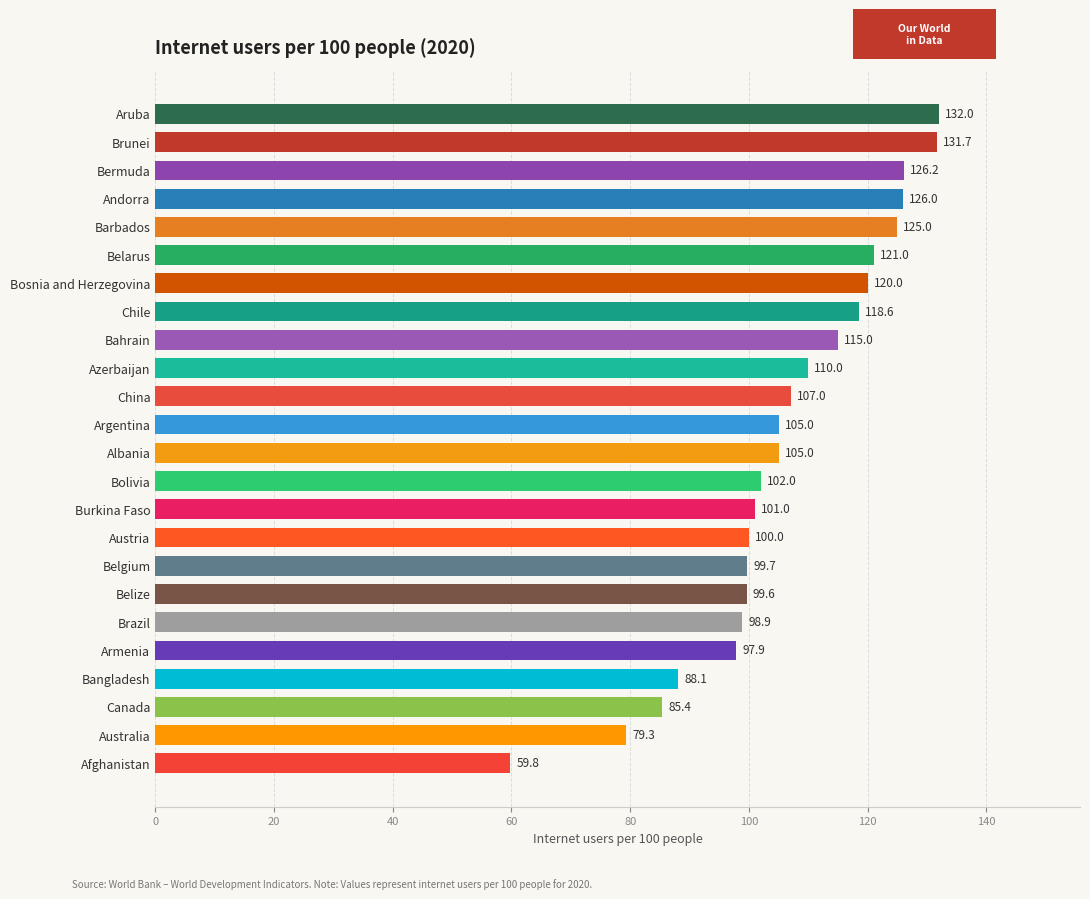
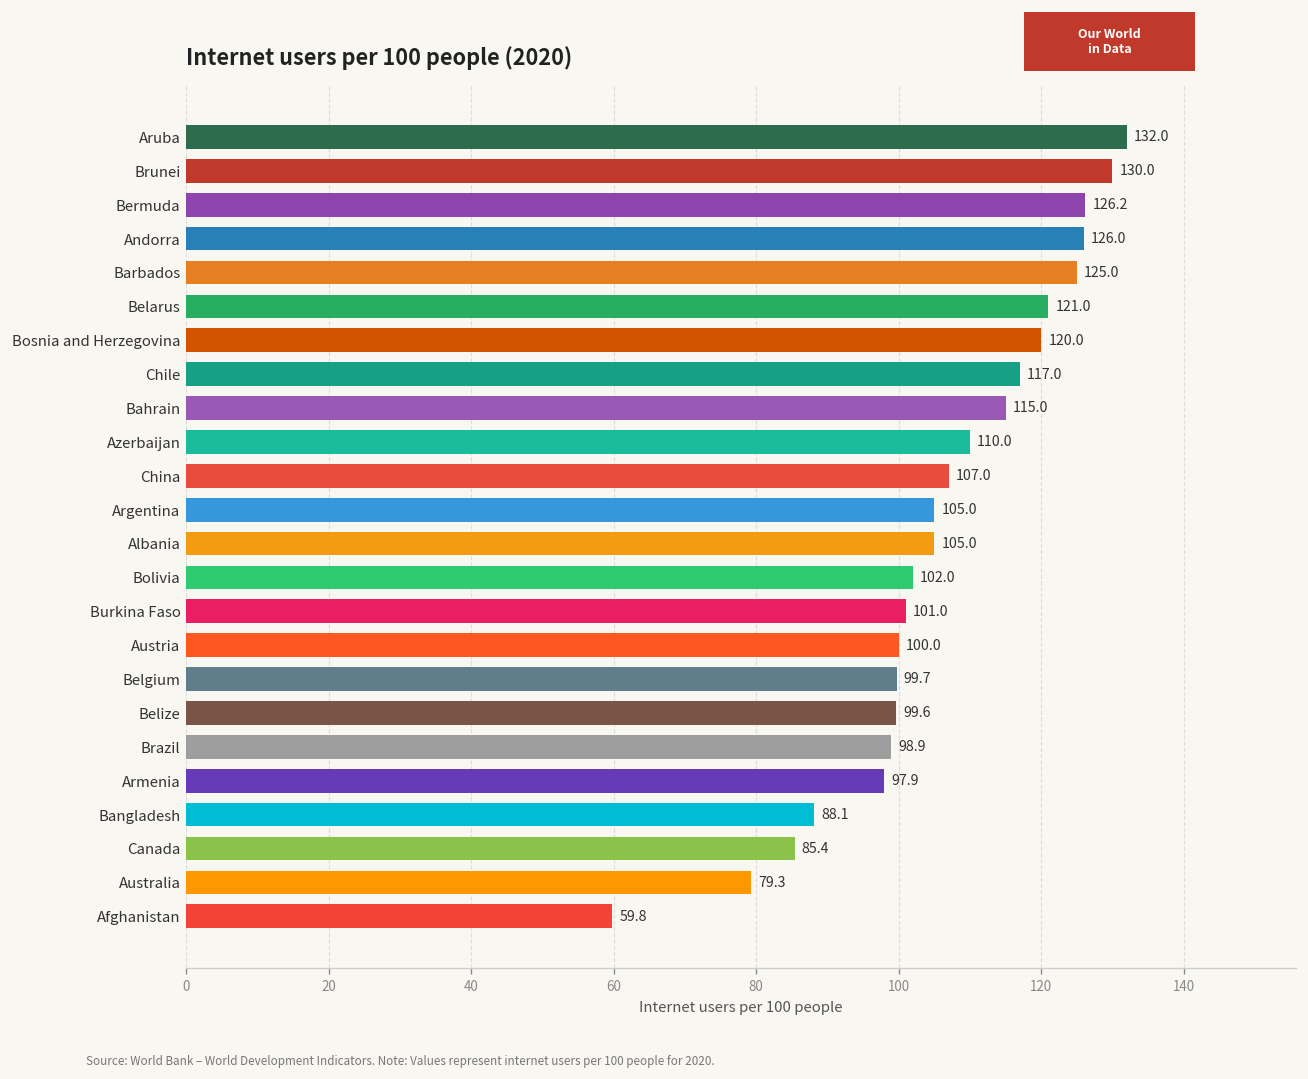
  {
    "Aruba": 132.0,
-   "Brunei": 131.7,
+   "Brunei": 130.0,
    "Bermuda": 126.2,
    "Andorra": 126.0,
    "Barbados": 125.0,
    "Belarus": 121.0,
    "Bosnia and Herzegovina": 120.0,
-   "Chile": 118.6,
+   "Chile": 117.0,
    "Bahrain": 115.0,
    "Azerbaijan": 110.0,
    "China": 107.0,
    "Argentina": 105.0,
    "Albania": 105.0,
    "Bolivia": 102.0,
    "Burkina Faso": 101.0,
    "Austria": 100.0,
    "Belgium": 99.7,
    "Belize": 99.6,
    "Brazil": 98.9,
    "Armenia": 97.9,
    "Bangladesh": 88.1,
    "Canada": 85.4,
    "Australia": 79.3,
    "Afghanistan": 59.8
  }
